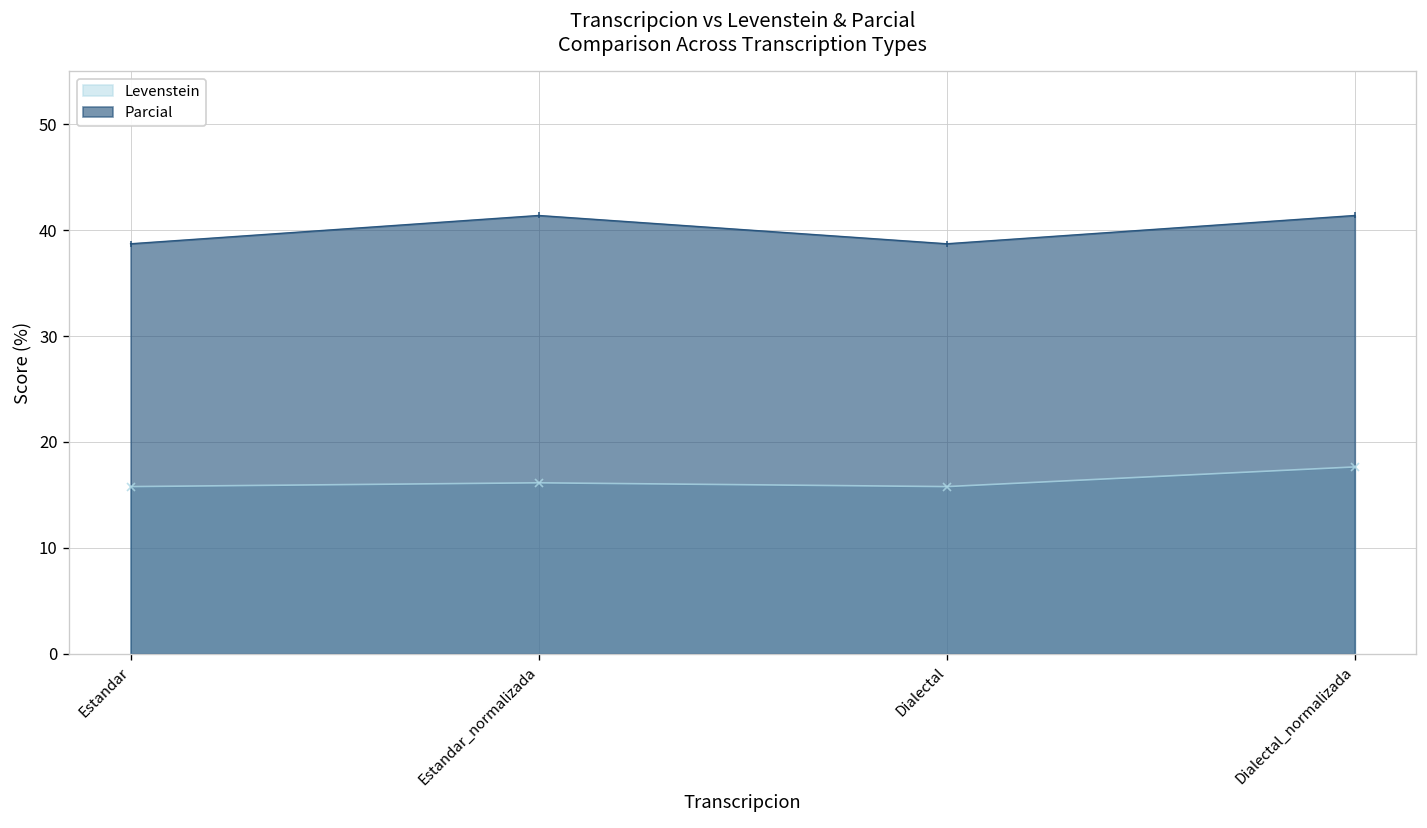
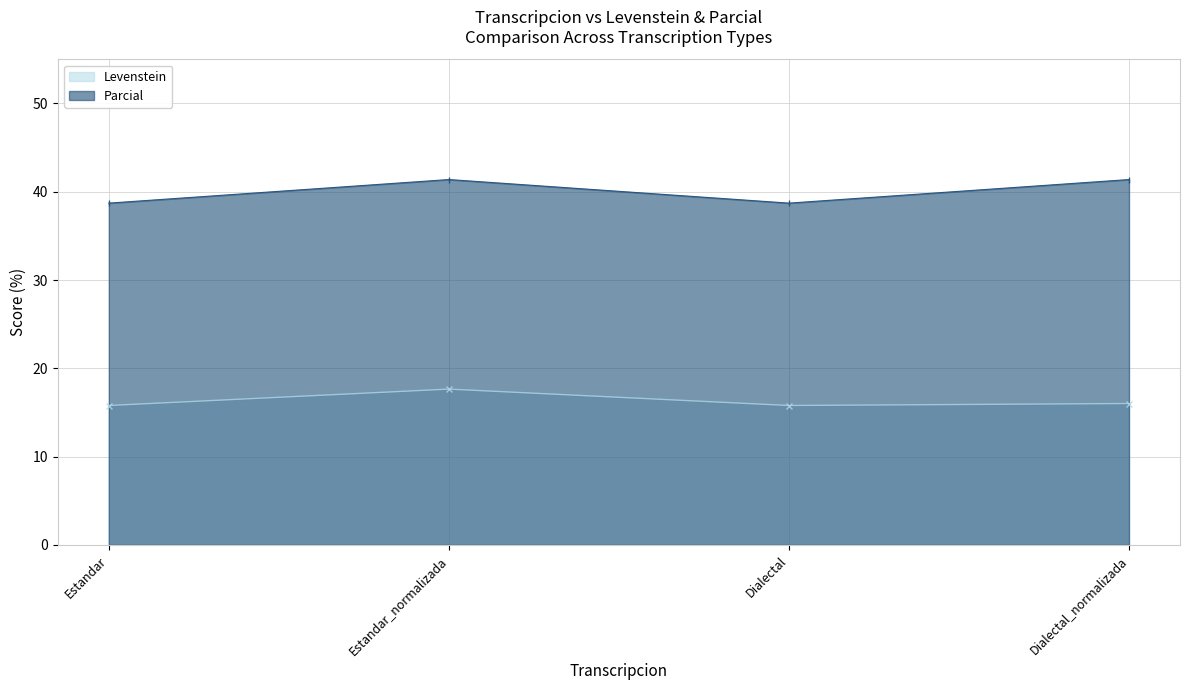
  {
    "Levenstein": {
      "Estandar": 16,
-     "Estandar_normalizada": 16,
+     "Estandar_normalizada": 18,
      "Dialectal": 16,
-     "Dialectal_normalizada": 18
+     "Dialectal_normalizada": 16
    },
    "Parcial": {
      "Estandar": 39,
      "Estandar_normalizada": 41,
      "Dialectal": 39,
      "Dialectal_normalizada": 41
    }
  }
